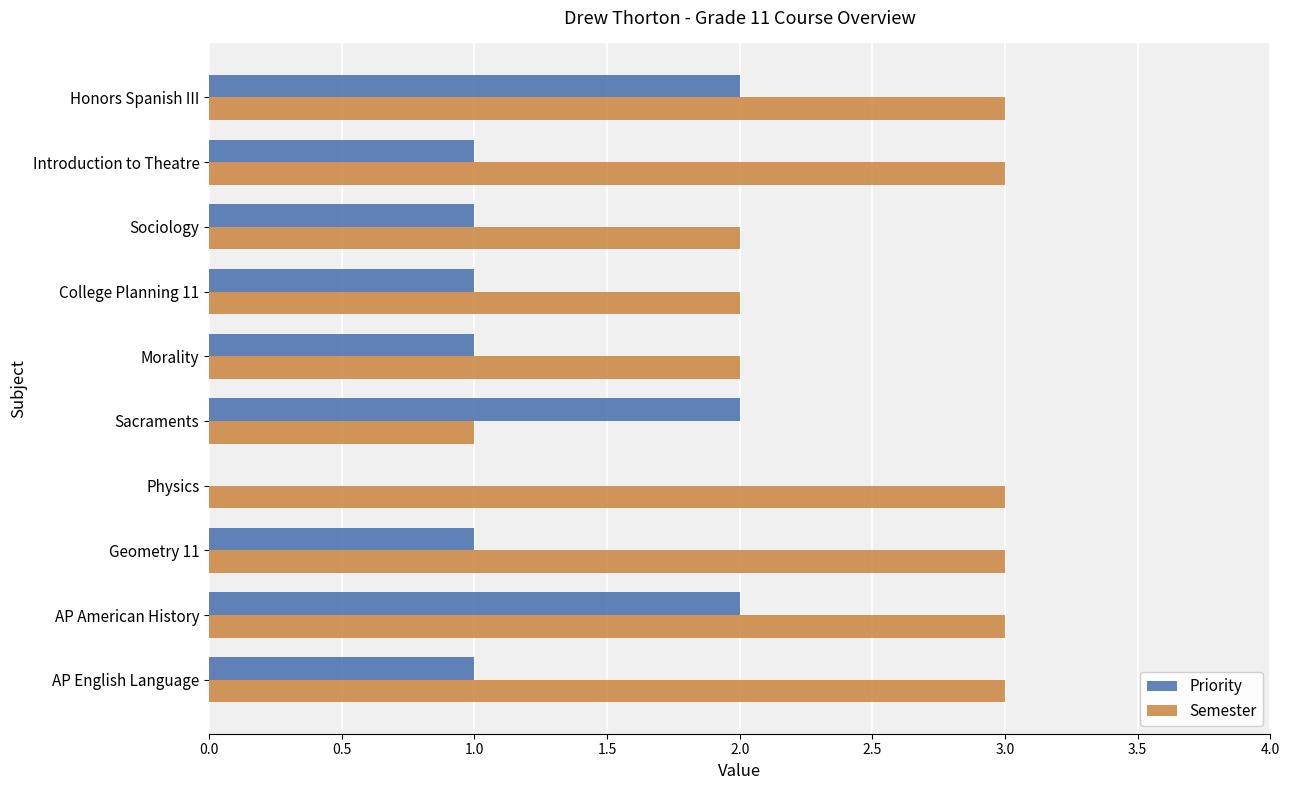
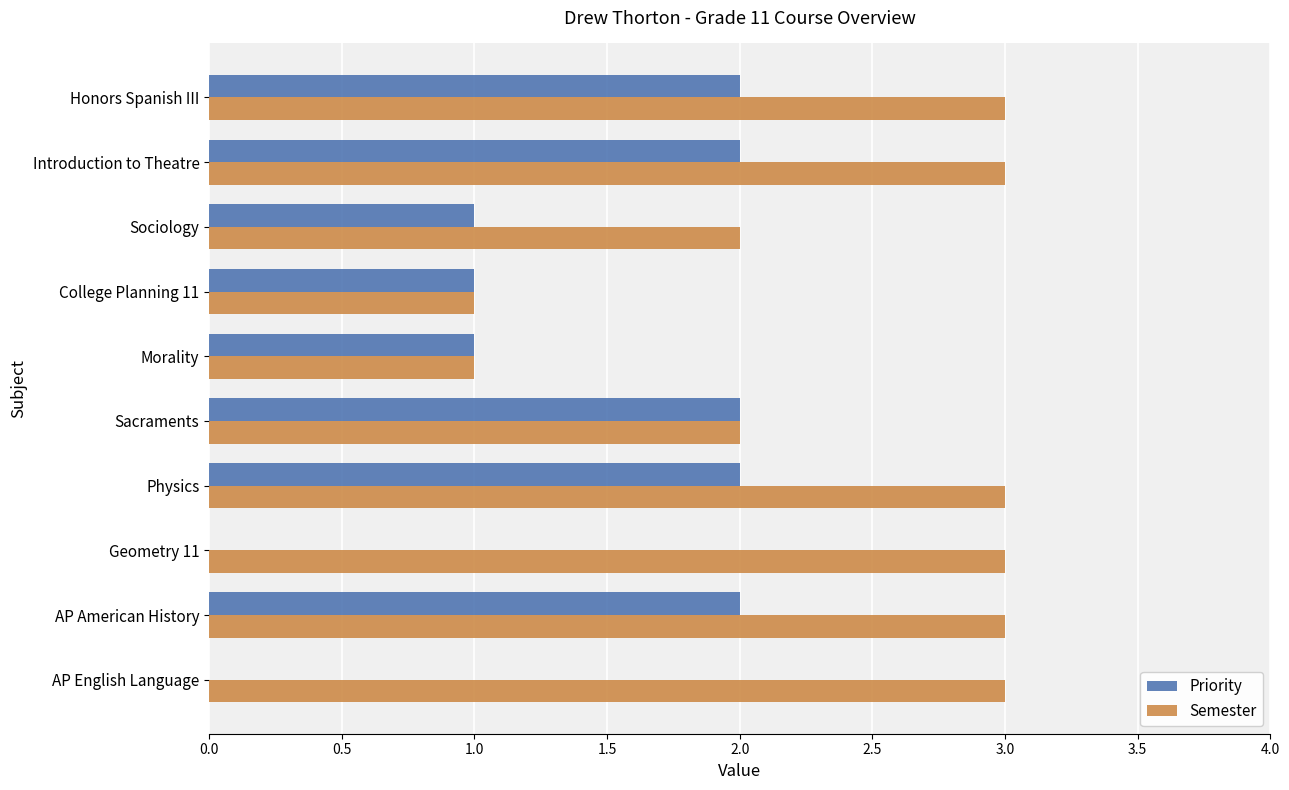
  {
    "Priority": {
      "Honors Spanish III": 2,
-     "Introduction to Theatre": 1,
+     "Introduction to Theatre": 2,
      "Sociology": 1,
      "College Planning 11": 1,
      "Morality": 1,
      "Sacraments": 2,
-     "Physics": 0,
-     "Geometry 11": 1,
+     "Physics": 2,
+     "Geometry 11": 0,
      "AP American History": 2,
-     "AP English Language": 1
+     "AP English Language": 0
    },
    "Semester": {
      "Honors Spanish III": 3,
      "Introduction to Theatre": 3,
      "Sociology": 2,
-     "College Planning 11": 2,
-     "Morality": 2,
-     "Sacraments": 1,
+     "College Planning 11": 1,
+     "Morality": 1,
+     "Sacraments": 2,
      "Physics": 3,
      "Geometry 11": 3,
      "AP American History": 3,
      "AP English Language": 3
    }
  }
